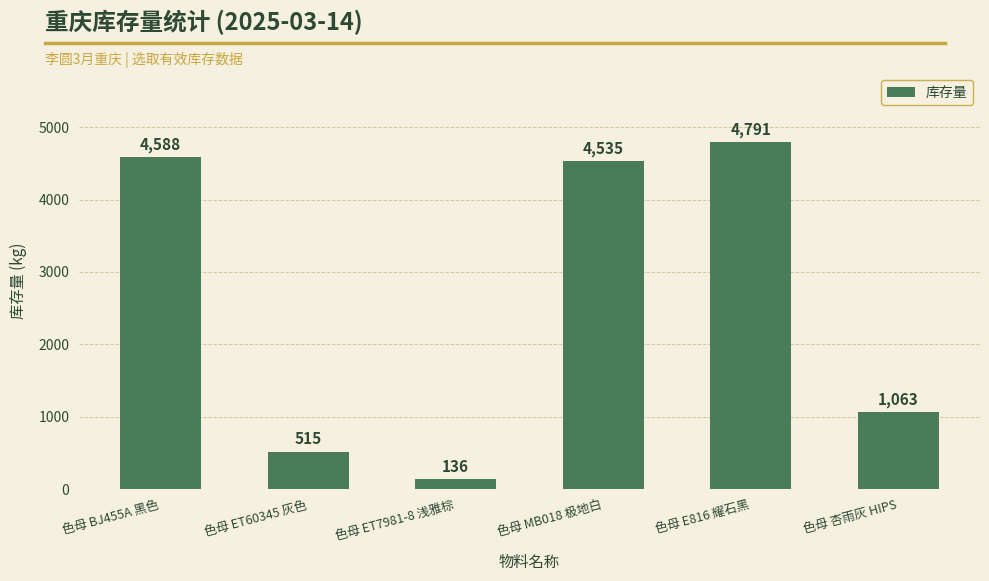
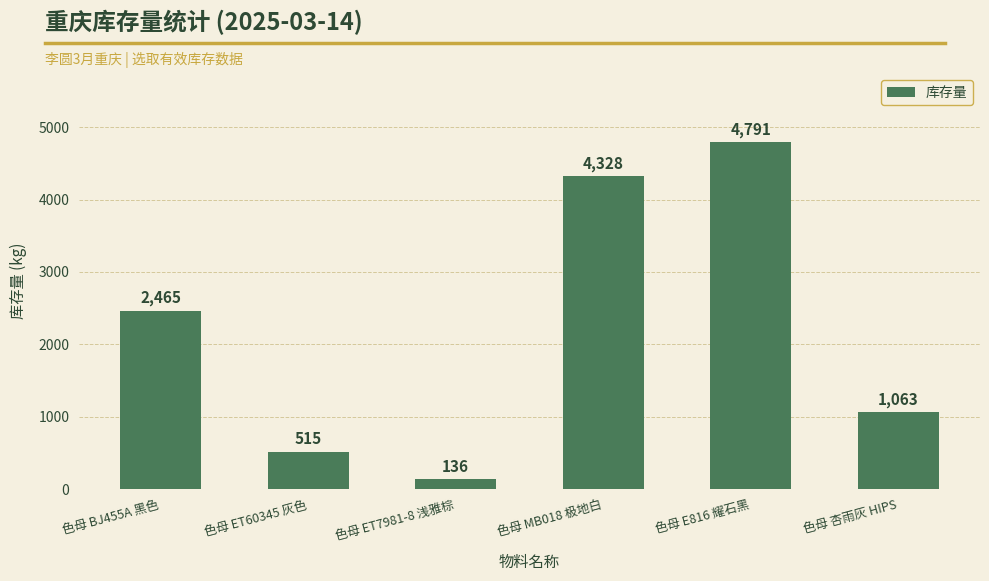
  {
-   "色母 BJ455A 黑色": "4,588",
+   "色母 BJ455A 黑色": "2,465",
    "色母 ET60345 灰色": "515",
    "色母 ET7981-8 浅雅棕": "136",
-   "色母 MB018 极地白": "4,535",
+   "色母 MB018 极地白": "4,328",
    "色母 E816 耀石黑": "4,791",
    "色母 杏雨灰 HIPS": "1,063"
  }
